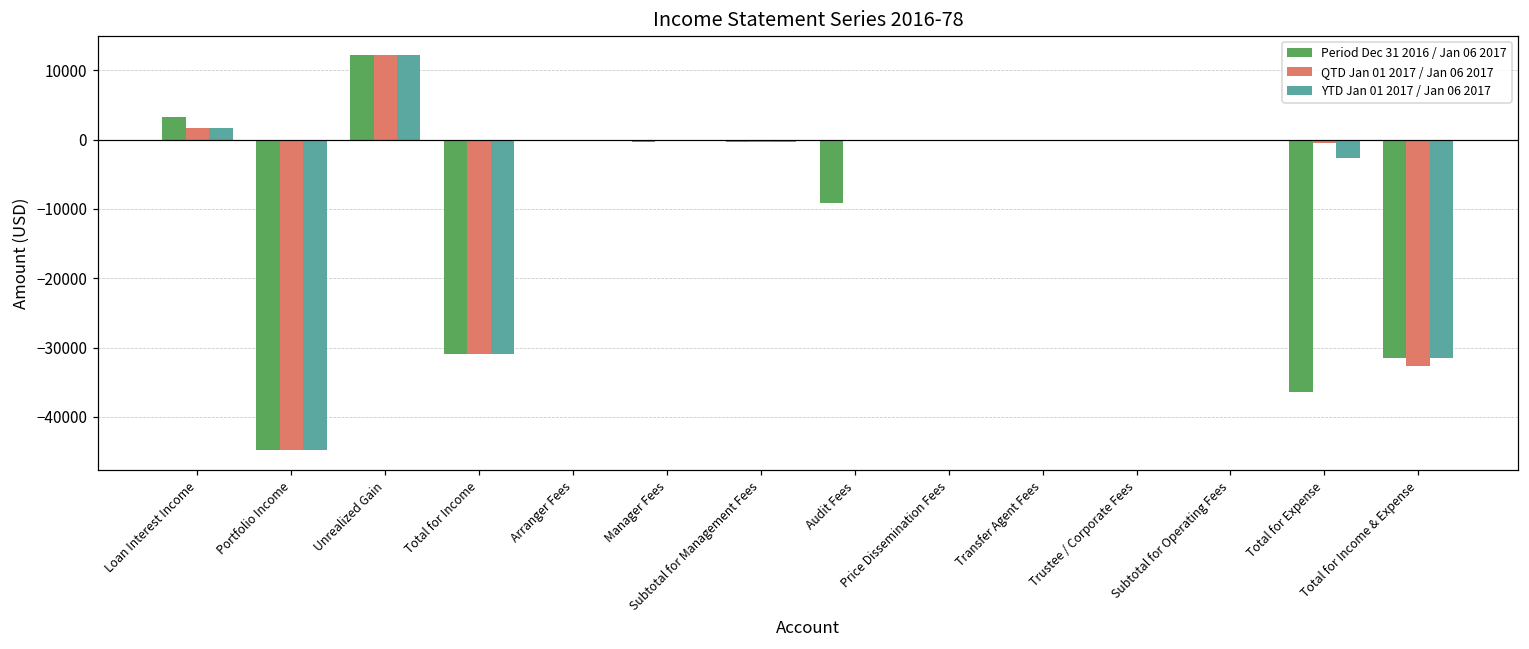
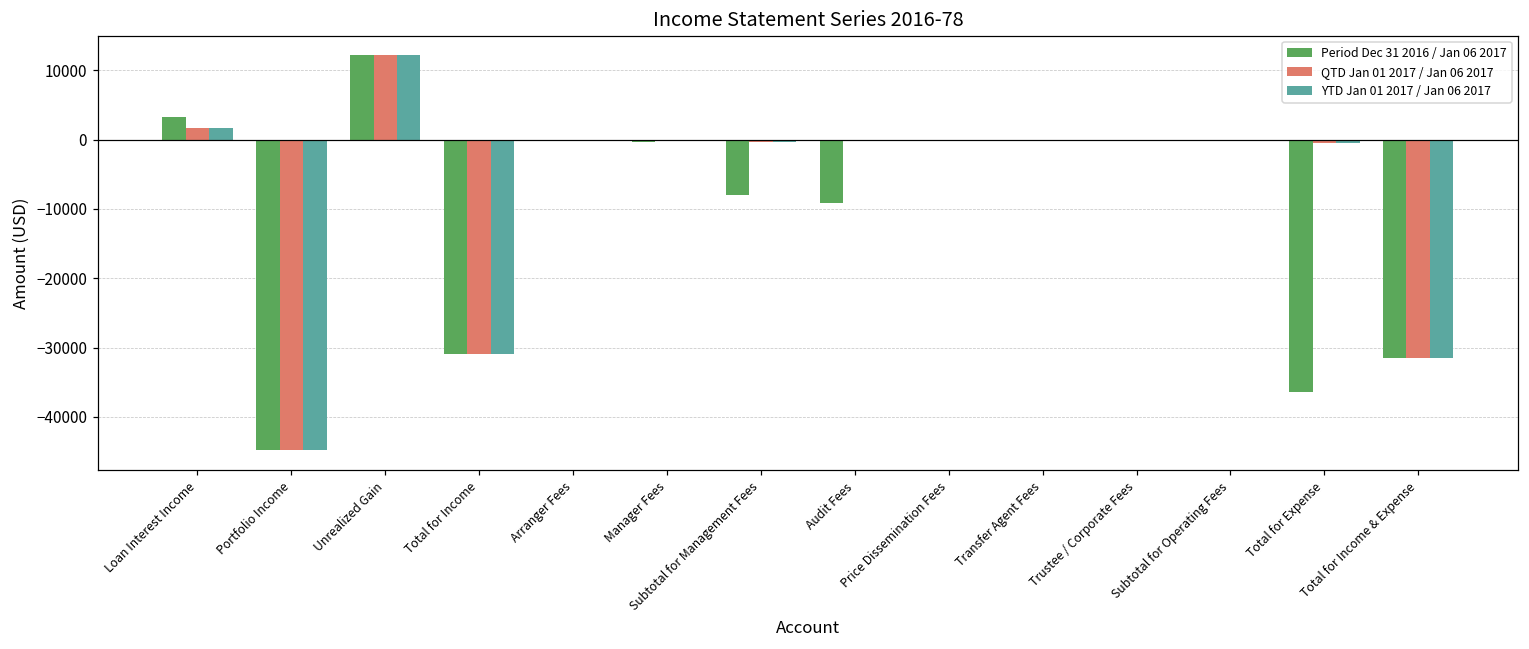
  {
    "Period Dec 31 2016 / Jan 06 2017": {
      "Loan Interest Income": 3000,
      "Portfolio Income": -45000,
      "Unrealized Gain": 12000,
      "Total for Income": -31000,
-     "Subtotal for Management Fees": 0,
+     "Subtotal for Management Fees": -8000,
      "Audit Fees": -9000,
      "Total for Expense": -36000,
      "Total for Income & Expense": -31000
    },
    "QTD Jan 01 2017 / Jan 06 2017": {
      "Loan Interest Income": 2000,
      "Portfolio Income": -45000,
      "Unrealized Gain": 12000,
      "Total for Income": -31000,
      "Total for Expense": 0,
-     "Total for Income & Expense": -33000
+     "Total for Income & Expense": -31000
    },
    "YTD Jan 01 2017 / Jan 06 2017": {
      "Loan Interest Income": 2000,
      "Portfolio Income": -45000,
      "Unrealized Gain": 12000,
      "Total for Income": -31000,
-     "Total for Expense": -3000,
+     "Total for Expense": 0,
      "Total for Income & Expense": -31000
    }
  }
